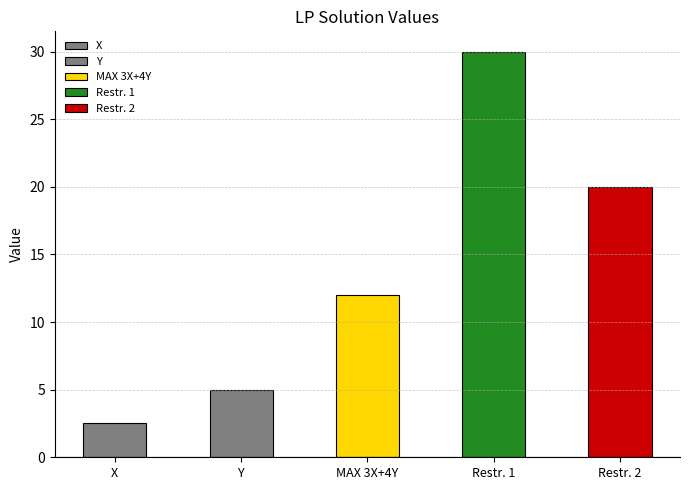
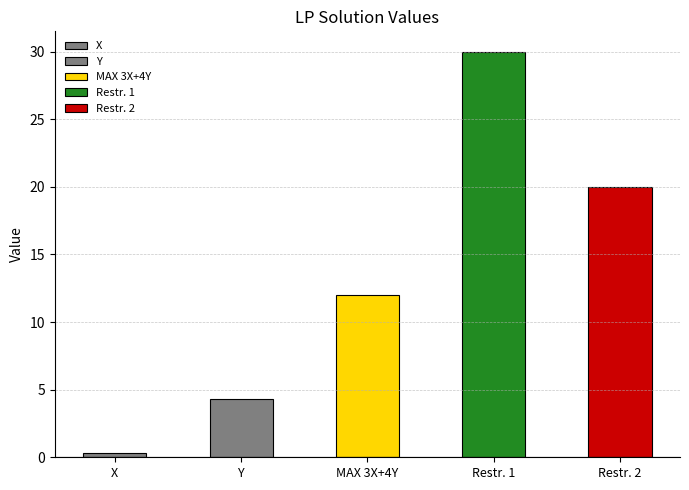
  {
-   "X": 2.5,
-   "Y": 5.0,
+   "X": 0.3,
+   "Y": 4.3,
    "MAX 3X+4Y": 12.0,
    "Restr. 1": 30.0,
    "Restr. 2": 20.0
  }
